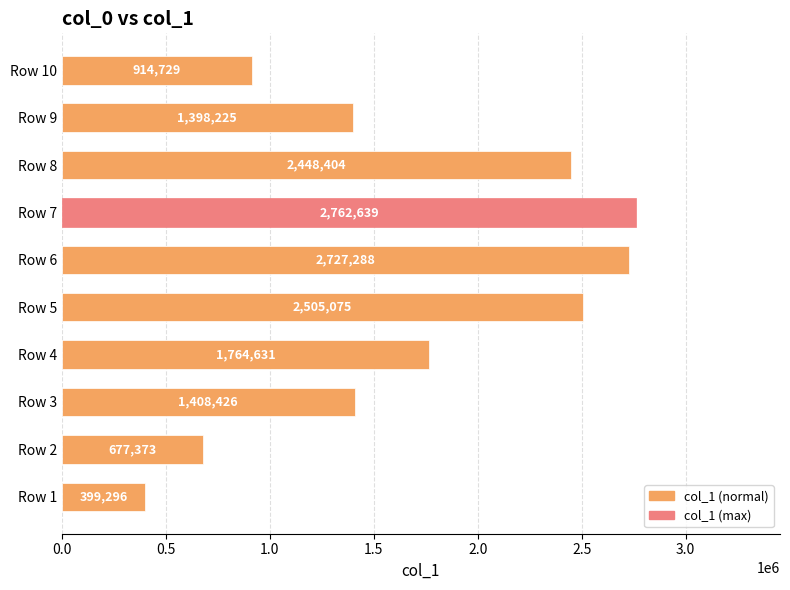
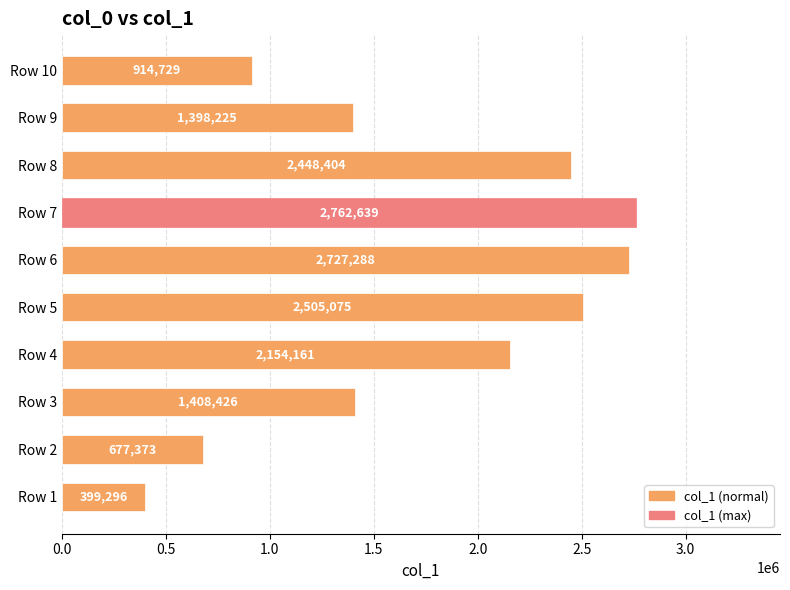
  {
    "Row 10": "914,729",
    "Row 9": "1,398,225",
    "Row 8": "2,448,404",
    "Row 7": "2,762,639",
    "Row 6": "2,727,288",
    "Row 5": "2,505,075",
-   "Row 4": "1,764,631",
+   "Row 4": "2,154,161",
    "Row 3": "1,408,426",
    "Row 2": "677,373",
    "Row 1": "399,296"
  }
